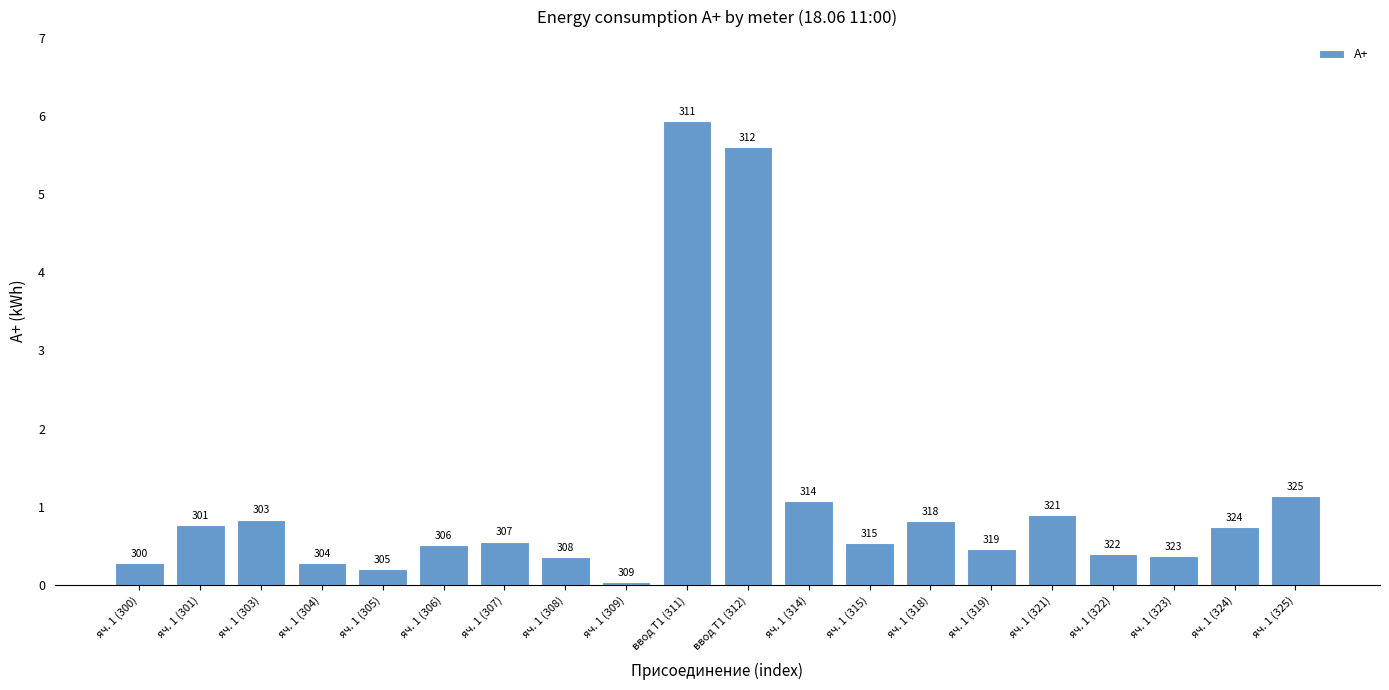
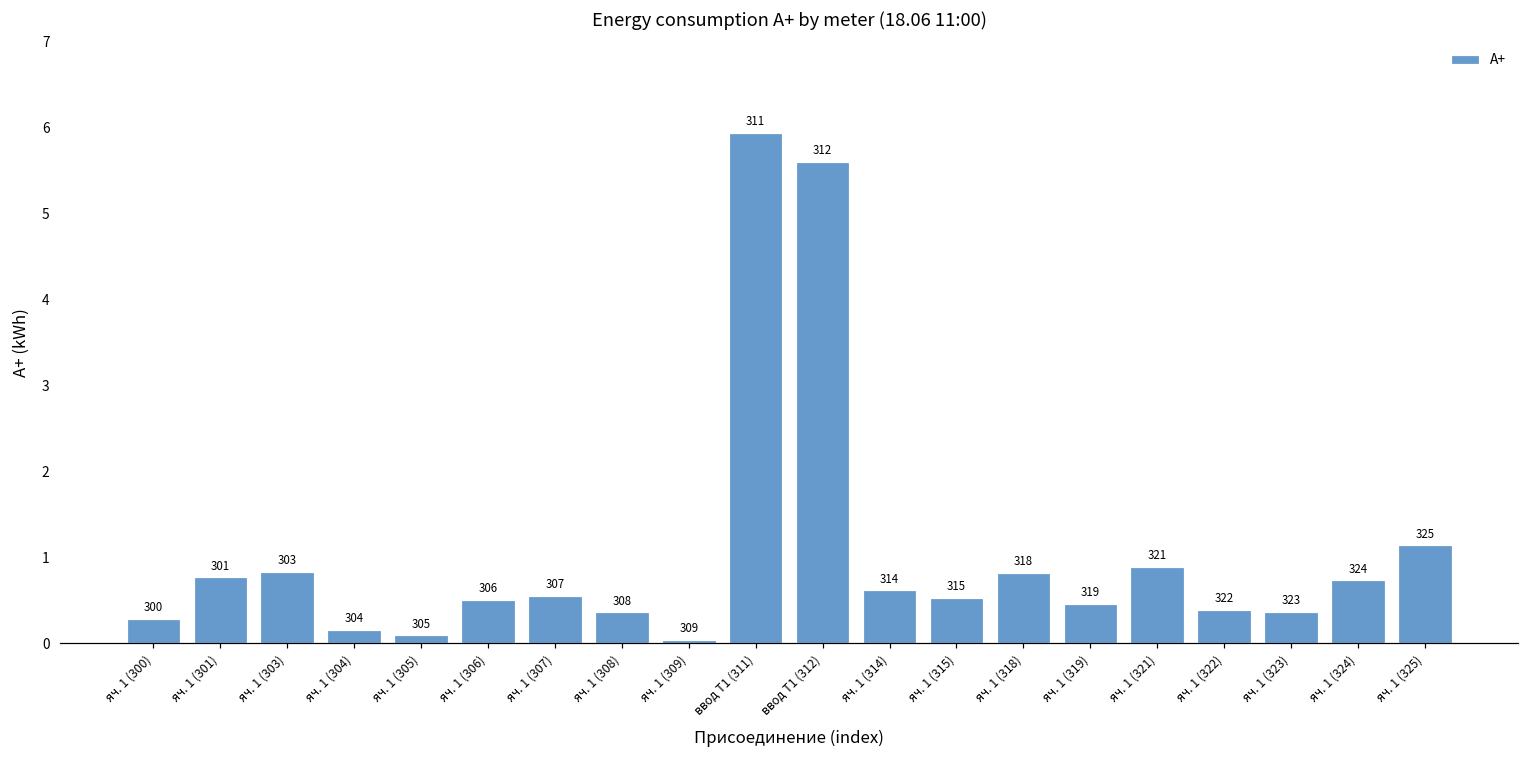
  {
-   "яч. 1 (304)": 0.3,
-   "яч. 1 (305)": 0.2,
-   "яч. 1 (314)": 1.1
+   "яч. 1 (304)": 0.2,
+   "яч. 1 (305)": 0.1,
+   "яч. 1 (314)": 0.6
  }
